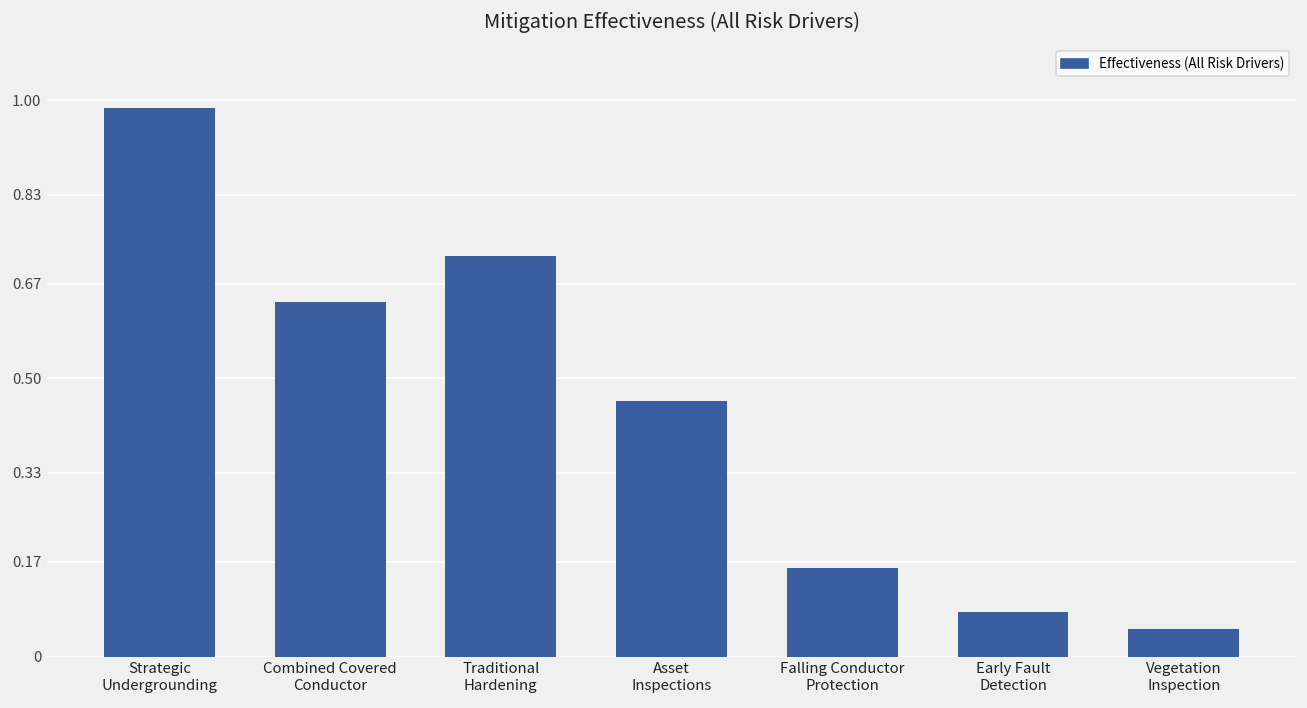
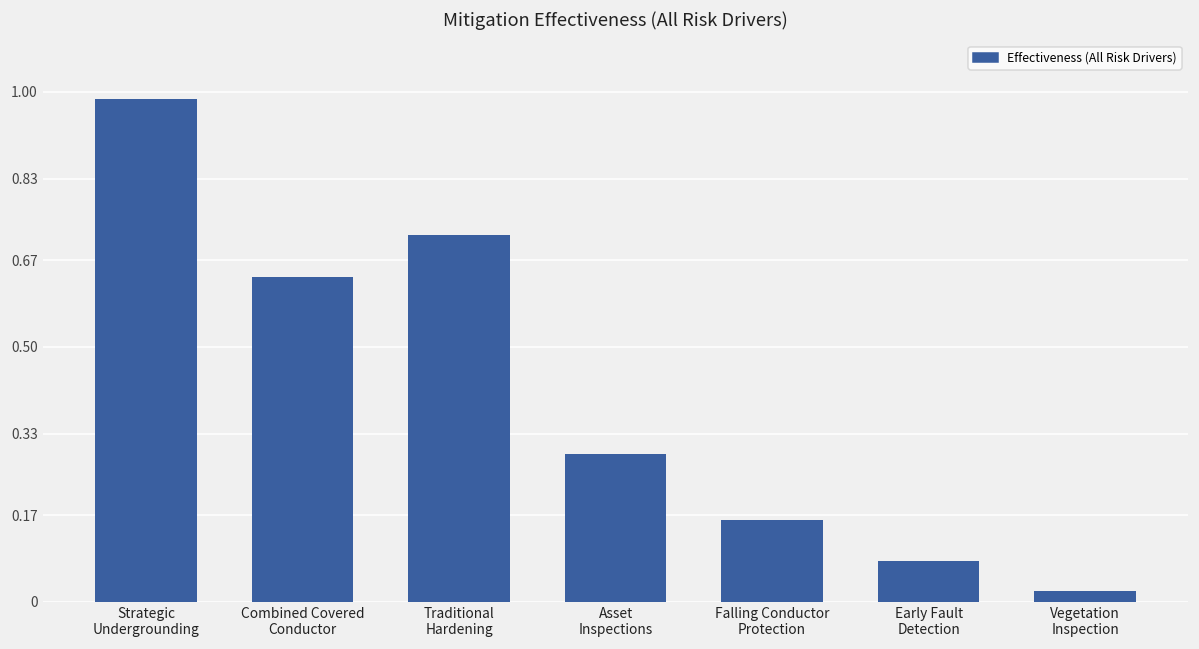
  {
    "Strategic Undergrounding": 0.99,
    "Combined Covered Conductor": 0.64,
    "Traditional Hardening": 0.72,
-   "Asset Inspections": 0.46,
+   "Asset Inspections": 0.29,
    "Falling Conductor Protection": 0.16,
    "Early Fault Detection": 0.08,
-   "Vegetation Inspection": 0.05
+   "Vegetation Inspection": 0.02
  }
